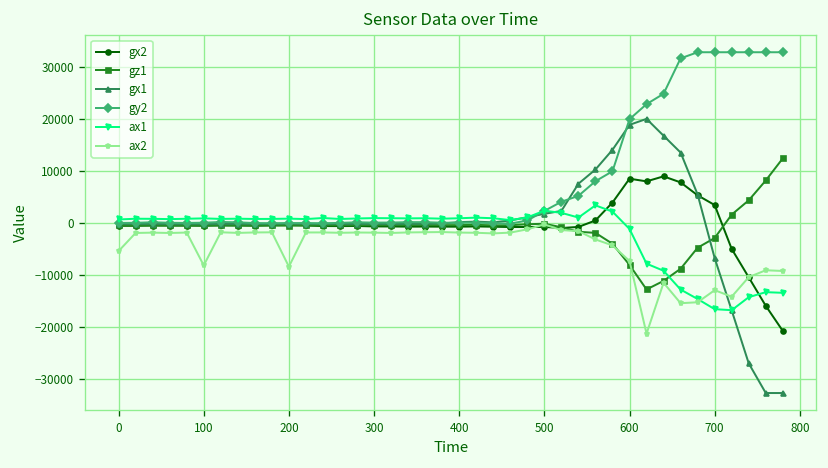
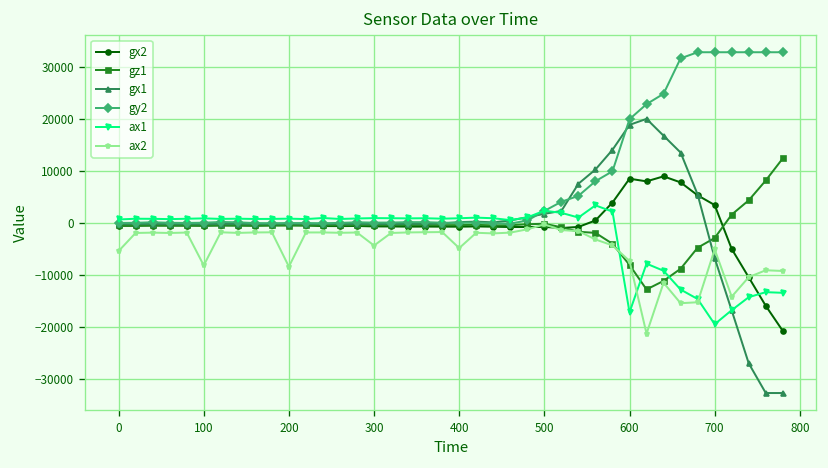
  {
    "gx2": {
      "600": 8000,
      "700": 3000
    },
    "ax1": {
      "0": 1000,
      "100": 1000,
      "200": 1000,
      "300": 1000,
      "400": 1000,
-     "600": -1000,
-     "700": -17000
+     "600": -17000,
+     "700": -20000
    },
    "ax2": {
      "0": -5000,
      "100": -8000,
      "200": -8000,
-     "300": -2000,
-     "400": -2000,
+     "300": -4000,
+     "400": -5000,
      "600": -7000,
-     "700": -13000
+     "700": -5000
    }
  }
